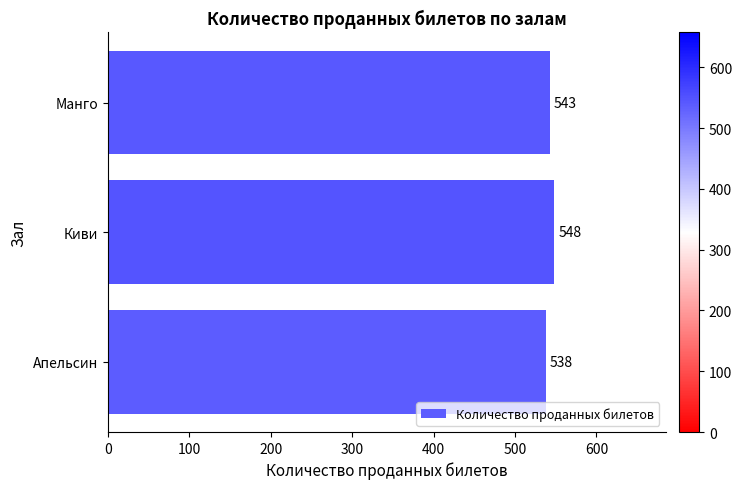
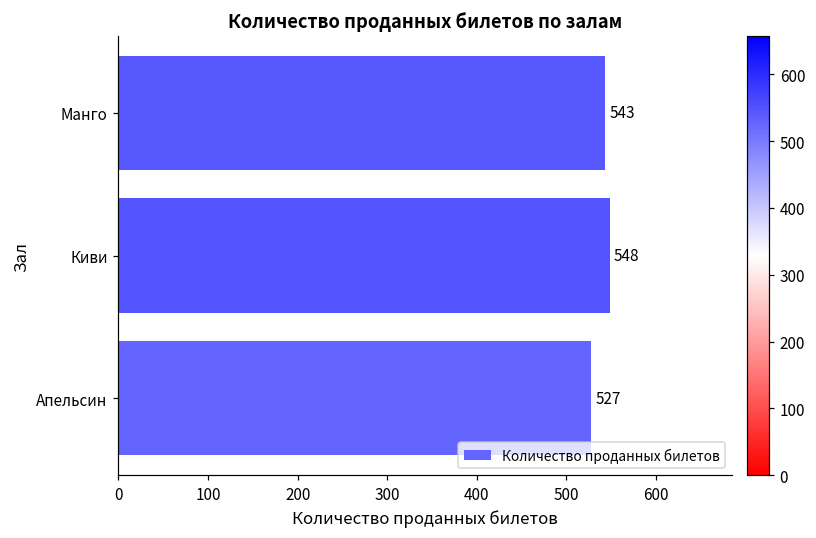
  {
    "Манго": 543,
    "Киви": 548,
-   "Апельсин": 538
+   "Апельсин": 527
  }
